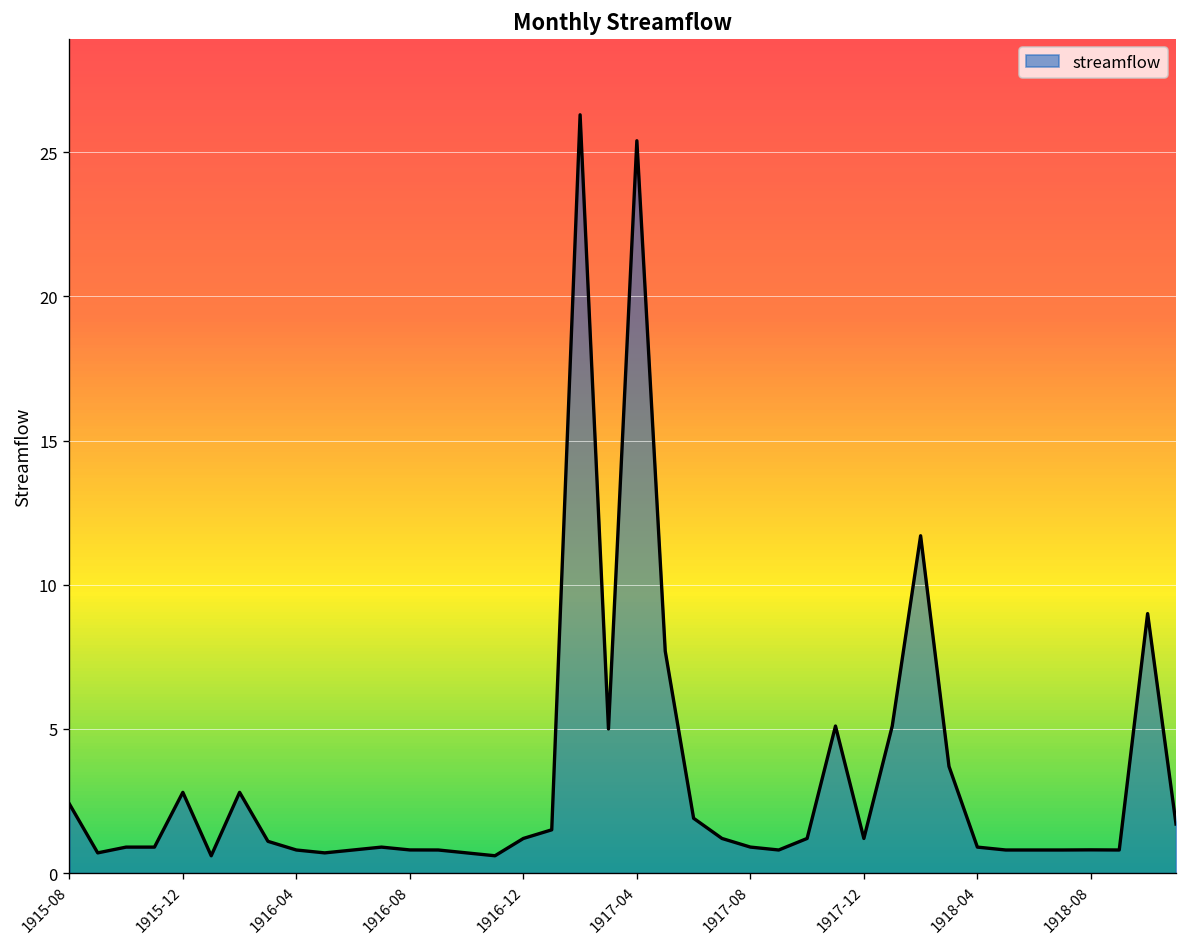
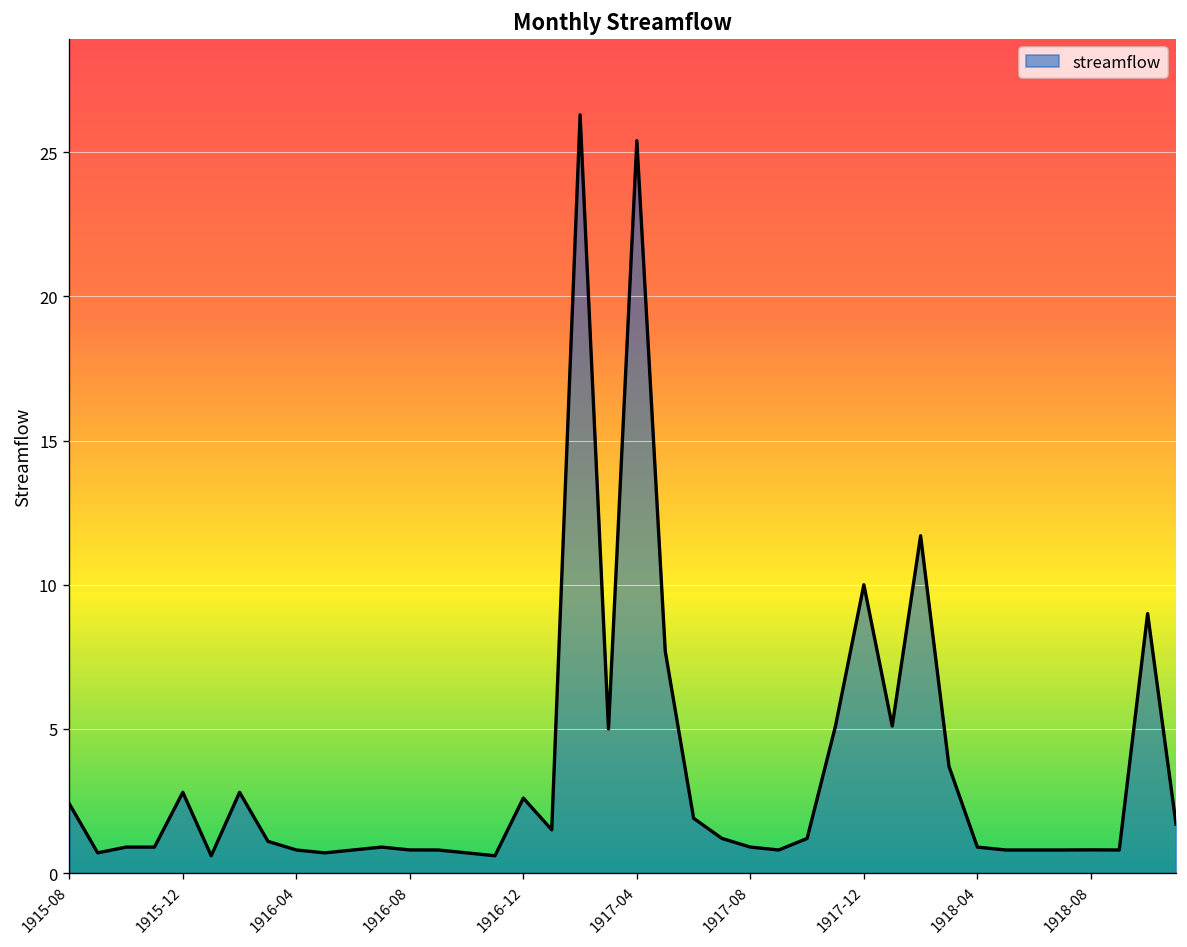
  {
    "1915-08": 2.4,
    "1915-12": 2.8,
    "1916-04": 0.8,
    "1916-08": 0.8,
-   "1916-12": 1.2,
+   "1916-12": 2.6,
    "1917-04": 25.4,
    "1917-08": 0.9,
-   "1917-12": 1.2,
+   "1917-12": 10.0,
    "1918-04": 0.9,
    "1918-08": 0.8
  }
